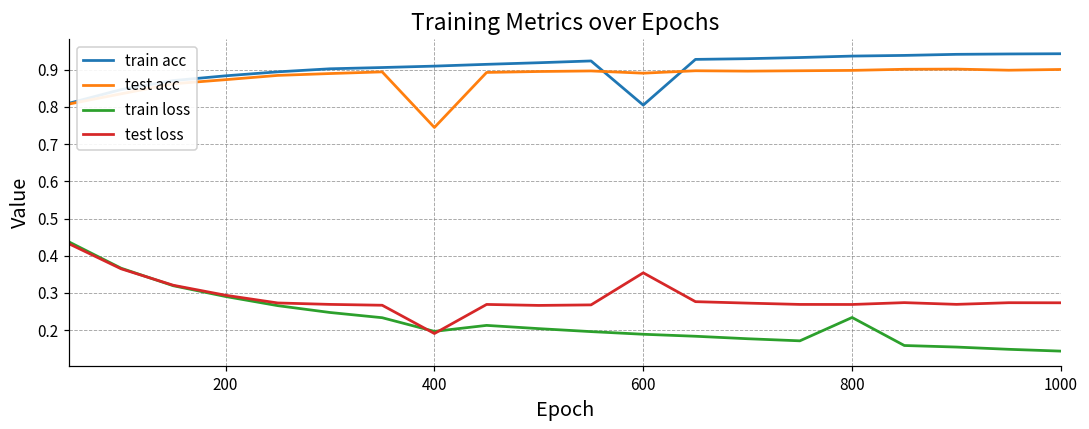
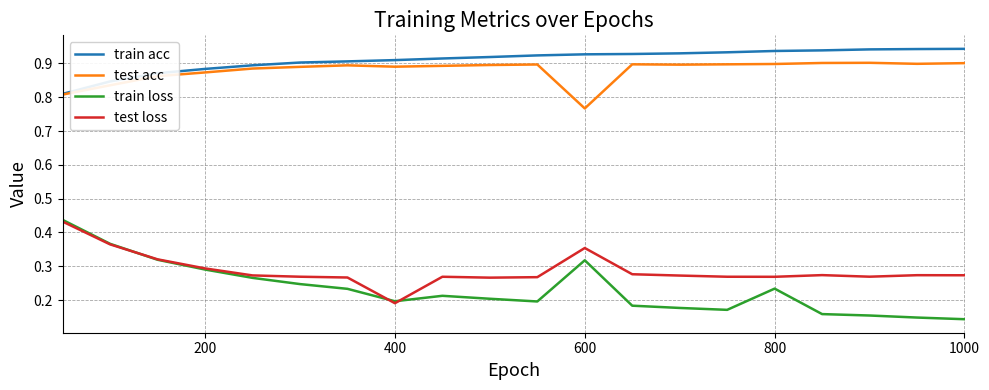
  {
    "train acc": {
      "200": 0.88,
      "400": 0.91,
-     "600": 0.81,
+     "600": 0.93,
      "800": 0.94,
      "1000": 0.94
    },
    "test acc": {
      "200": 0.87,
-     "400": 0.74,
-     "600": 0.89,
+     "400": 0.89,
+     "600": 0.77,
      "800": 0.90,
      "1000": 0.90
    },
    "train loss": {
-     "600": 0.19,
+     "600": 0.32,
      "800": 0.23,
      "1000": 0.14
    },
    "test loss": {
      "600": 0.35,
      "800": 0.27,
      "1000": 0.27
    }
  }
